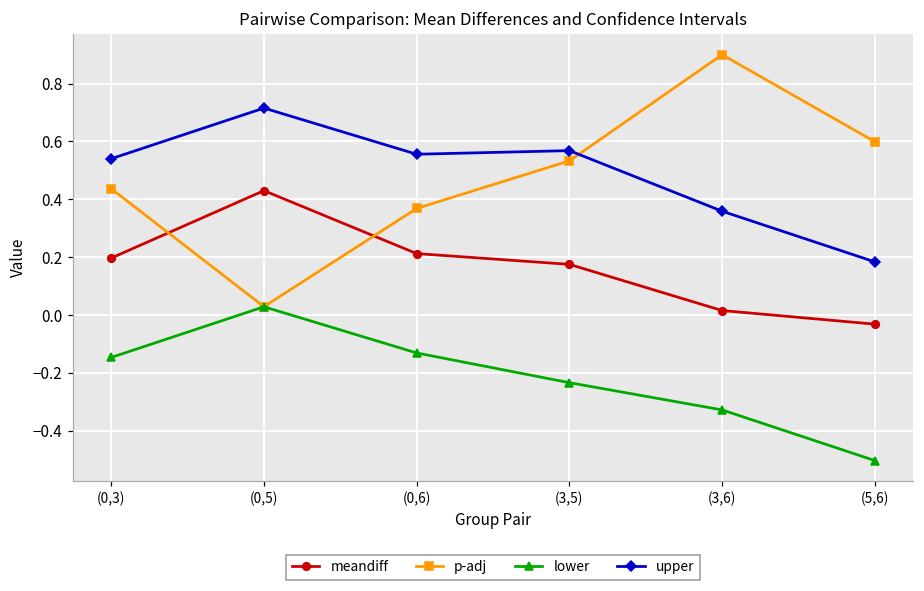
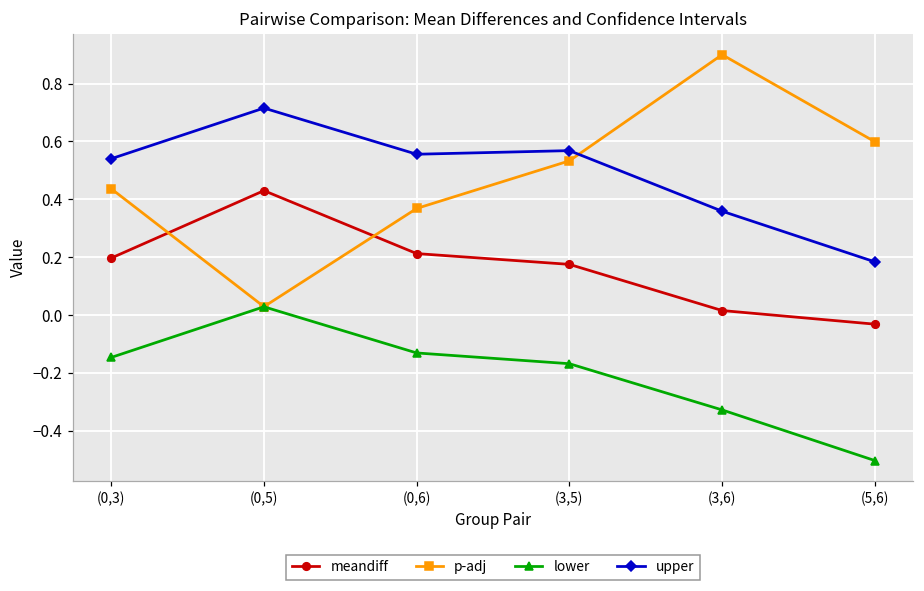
  {
    "meandiff": {
      "(0,3)": 0.20,
      "(0,5)": 0.43,
      "(0,6)": 0.21,
      "(3,5)": 0.18,
      "(3,6)": 0.02,
      "(5,6)": -0.03
    },
    "p-adj": {
      "(0,3)": 0.44,
      "(0,6)": 0.37,
      "(3,5)": 0.53,
      "(3,6)": 0.90,
      "(5,6)": 0.60
    },
    "lower": {
      "(0,3)": -0.15,
      "(0,6)": -0.13,
-     "(3,5)": -0.23,
+     "(3,5)": -0.17,
      "(3,6)": -0.33,
      "(5,6)": -0.50
    },
    "upper": {
      "(0,3)": 0.54,
      "(0,5)": 0.72,
      "(0,6)": 0.56,
      "(3,5)": 0.57,
      "(3,6)": 0.36,
      "(5,6)": 0.18
    }
  }
